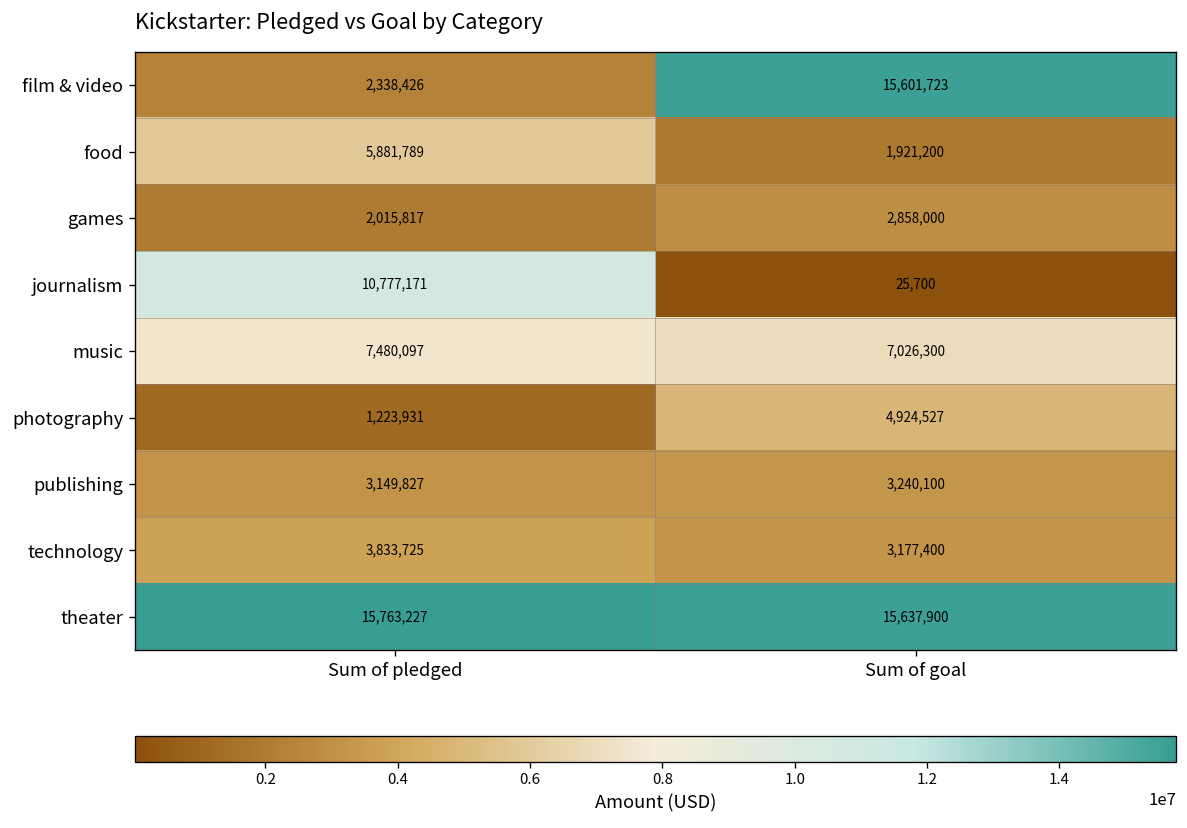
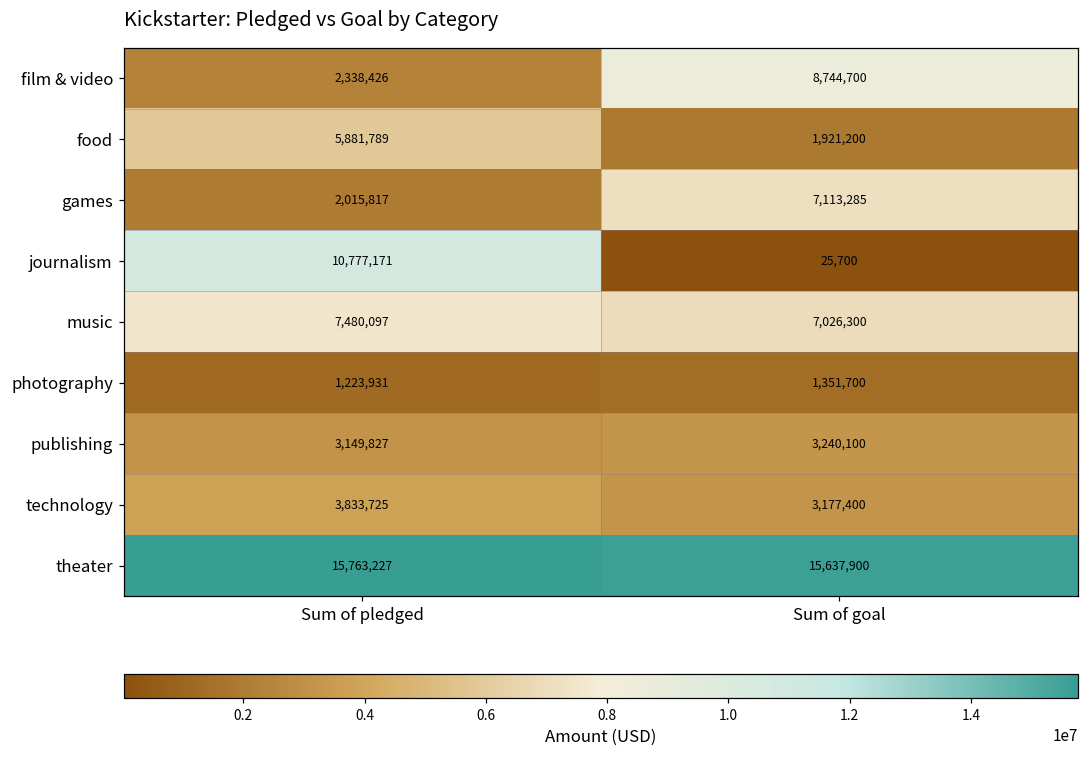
  {
    "film & video": {
      "Sum of pledged": "2,338,426",
-     "Sum of goal": "15,601,723"
+     "Sum of goal": "8,744,700"
    },
    "food": {
      "Sum of pledged": "5,881,789",
      "Sum of goal": "1,921,200"
    },
    "games": {
      "Sum of pledged": "2,015,817",
-     "Sum of goal": "2,858,000"
+     "Sum of goal": "7,113,285"
    },
    "journalism": {
      "Sum of pledged": "10,777,171",
      "Sum of goal": "25,700"
    },
    "music": {
      "Sum of pledged": "7,480,097",
      "Sum of goal": "7,026,300"
    },
    "photography": {
      "Sum of pledged": "1,223,931",
-     "Sum of goal": "4,924,527"
+     "Sum of goal": "1,351,700"
    },
    "publishing": {
      "Sum of pledged": "3,149,827",
      "Sum of goal": "3,240,100"
    },
    "technology": {
      "Sum of pledged": "3,833,725",
      "Sum of goal": "3,177,400"
    },
    "theater": {
      "Sum of pledged": "15,763,227",
      "Sum of goal": "15,637,900"
    }
  }
